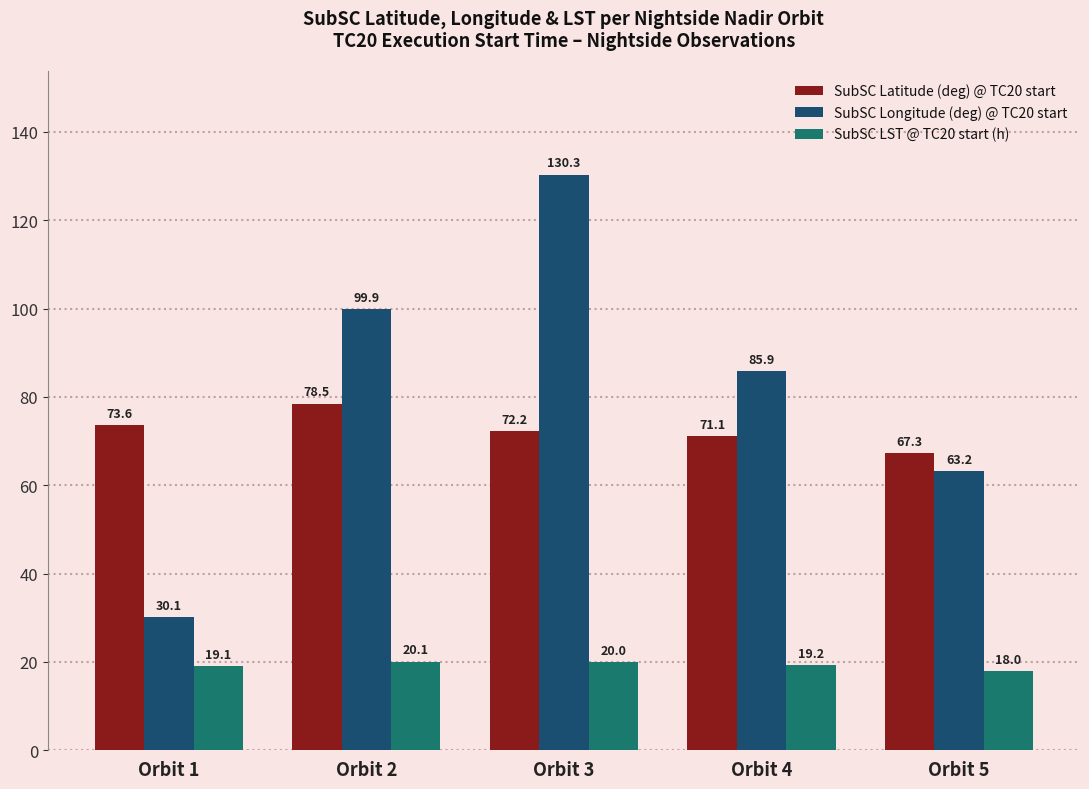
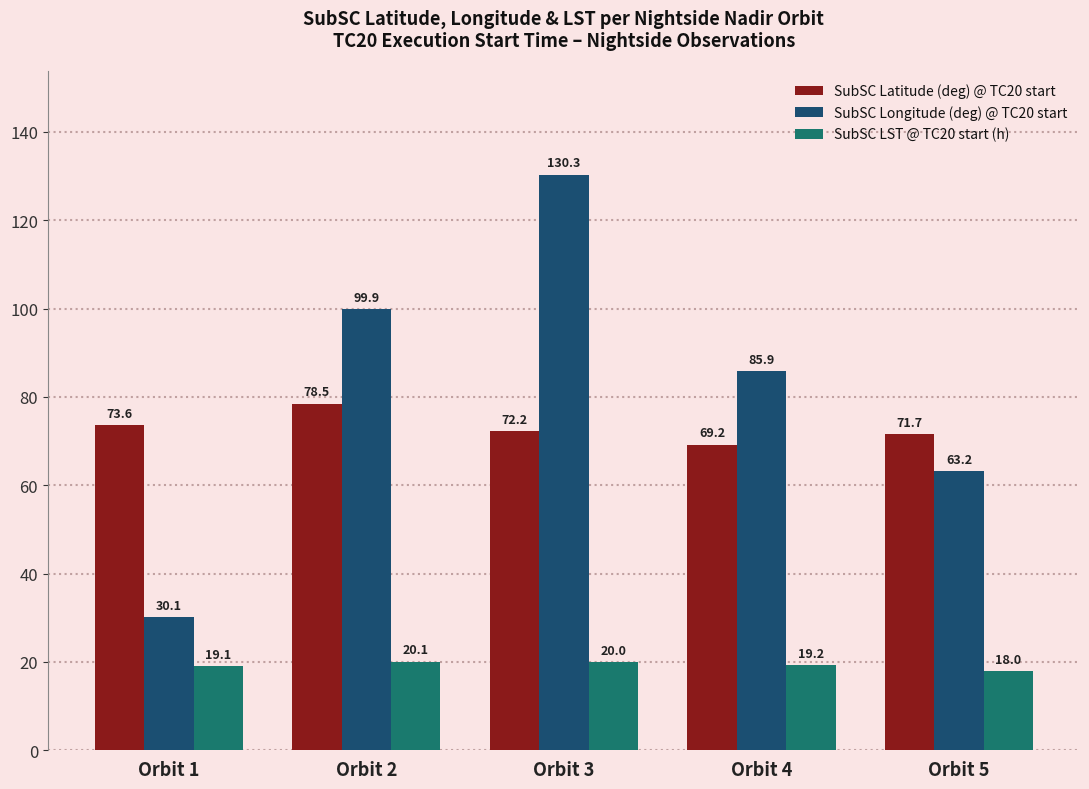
  {
    "SubSC Latitude (deg) @ TC20 start": {
      "Orbit 1": 73.6,
      "Orbit 2": 78.5,
      "Orbit 3": 72.2,
-     "Orbit 4": 71.1,
-     "Orbit 5": 67.3
+     "Orbit 4": 69.2,
+     "Orbit 5": 71.7
    }
  }
